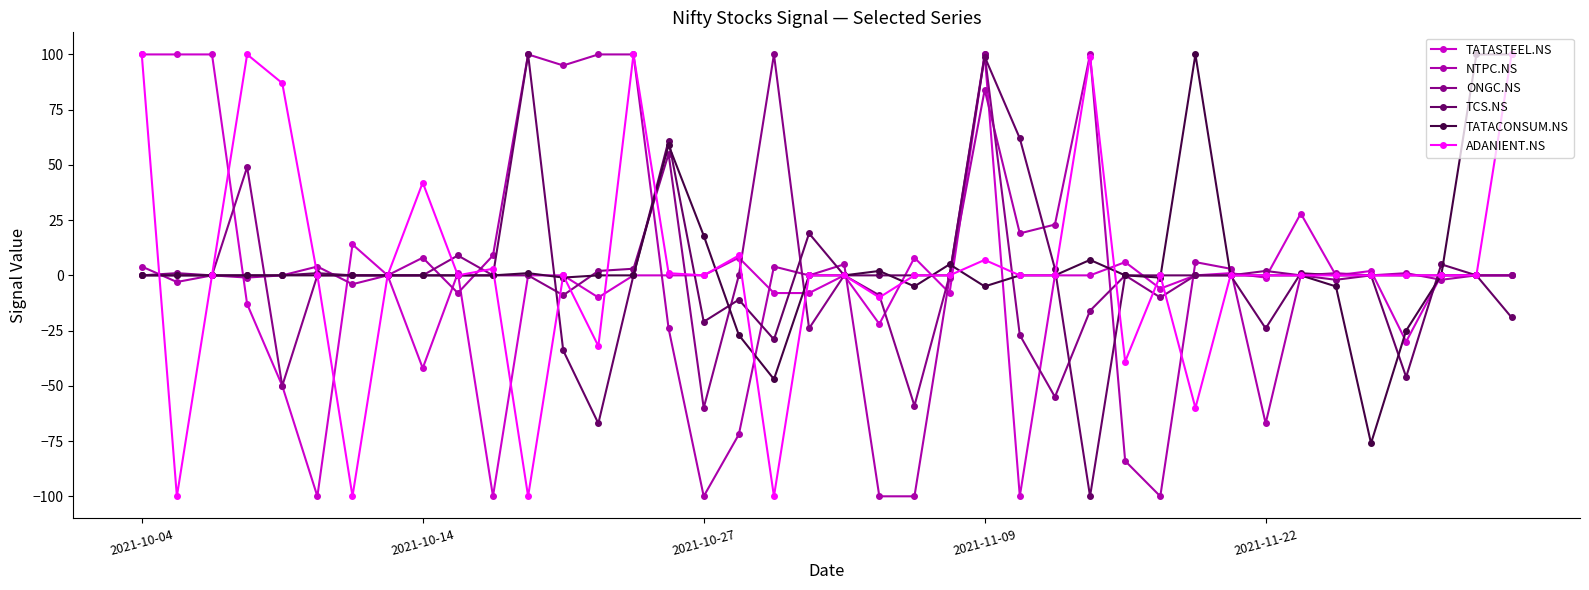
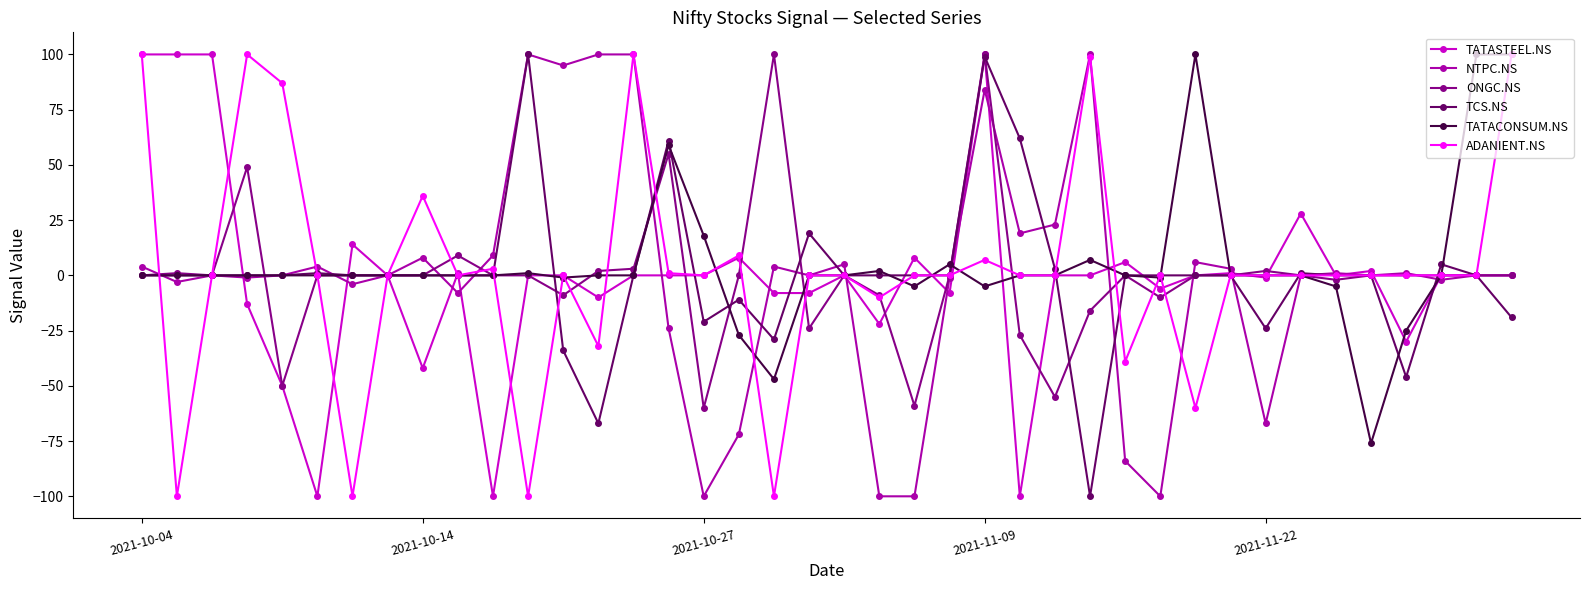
  {
    "ADANIENT.NS": {
-     "2021-10-14": 42,
+     "2021-10-14": 36,
      "2021-11-09": 7
    }
  }
